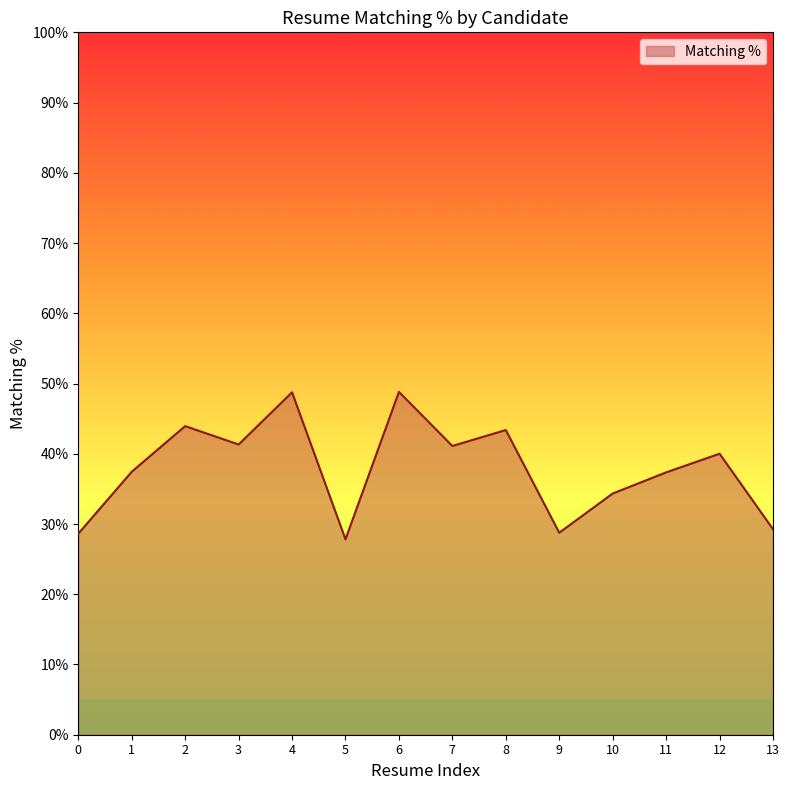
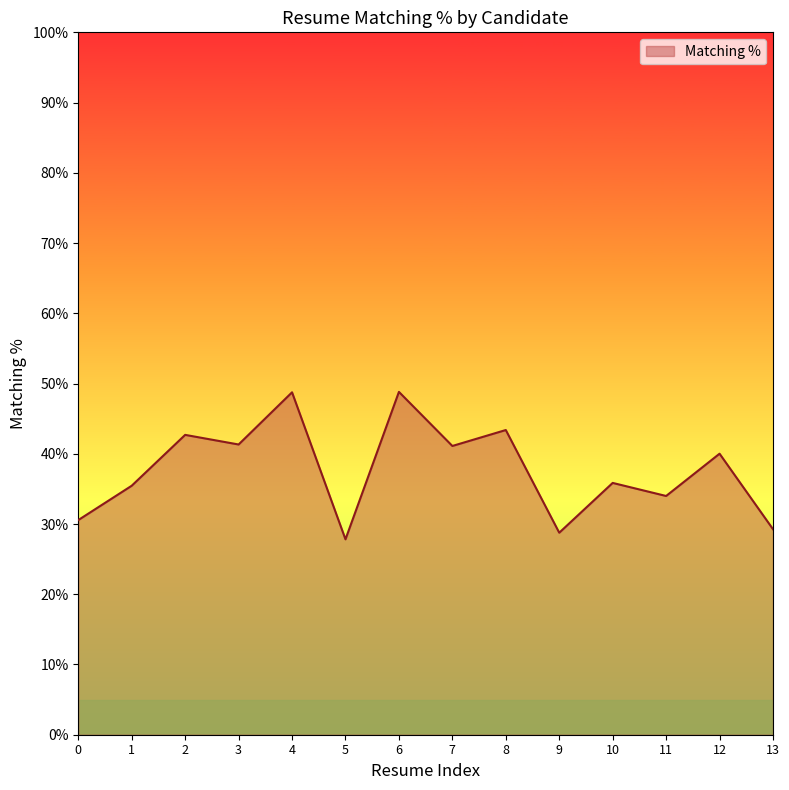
  {
-   "0": "29%",
-   "1": "37%",
-   "2": "44%",
+   "0": "31%",
+   "1": "35%",
+   "2": "43%",
    "3": "41%",
    "4": "49%",
    "5": "28%",
    "6": "49%",
    "7": "41%",
    "8": "43%",
    "9": "29%",
-   "10": "34%",
-   "11": "37%",
+   "10": "36%",
+   "11": "34%",
    "12": "40%",
    "13": "29%"
  }
